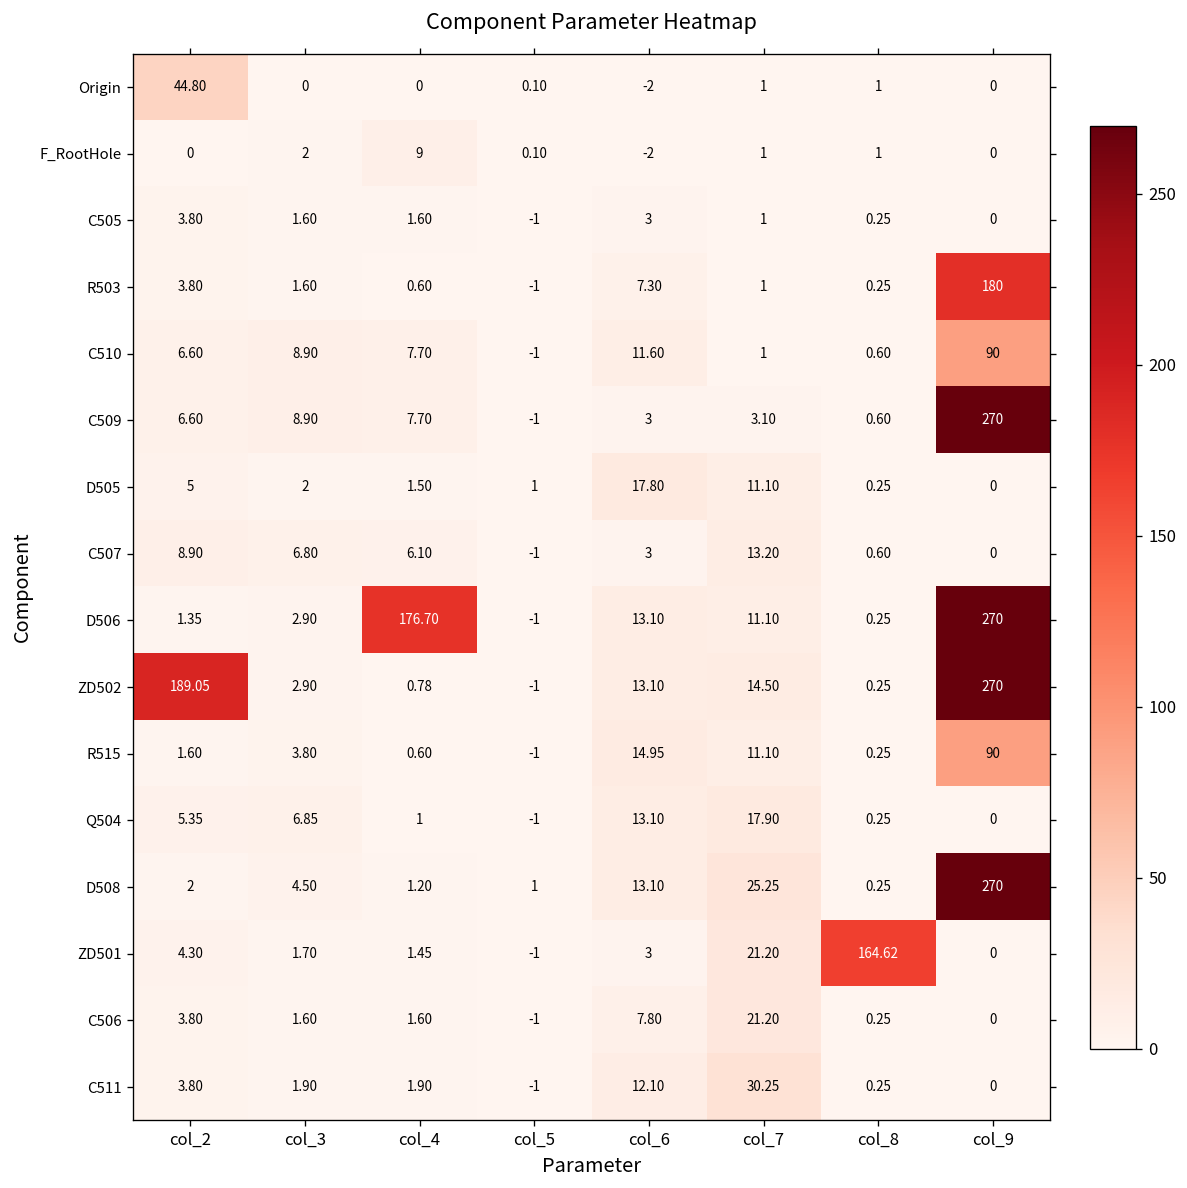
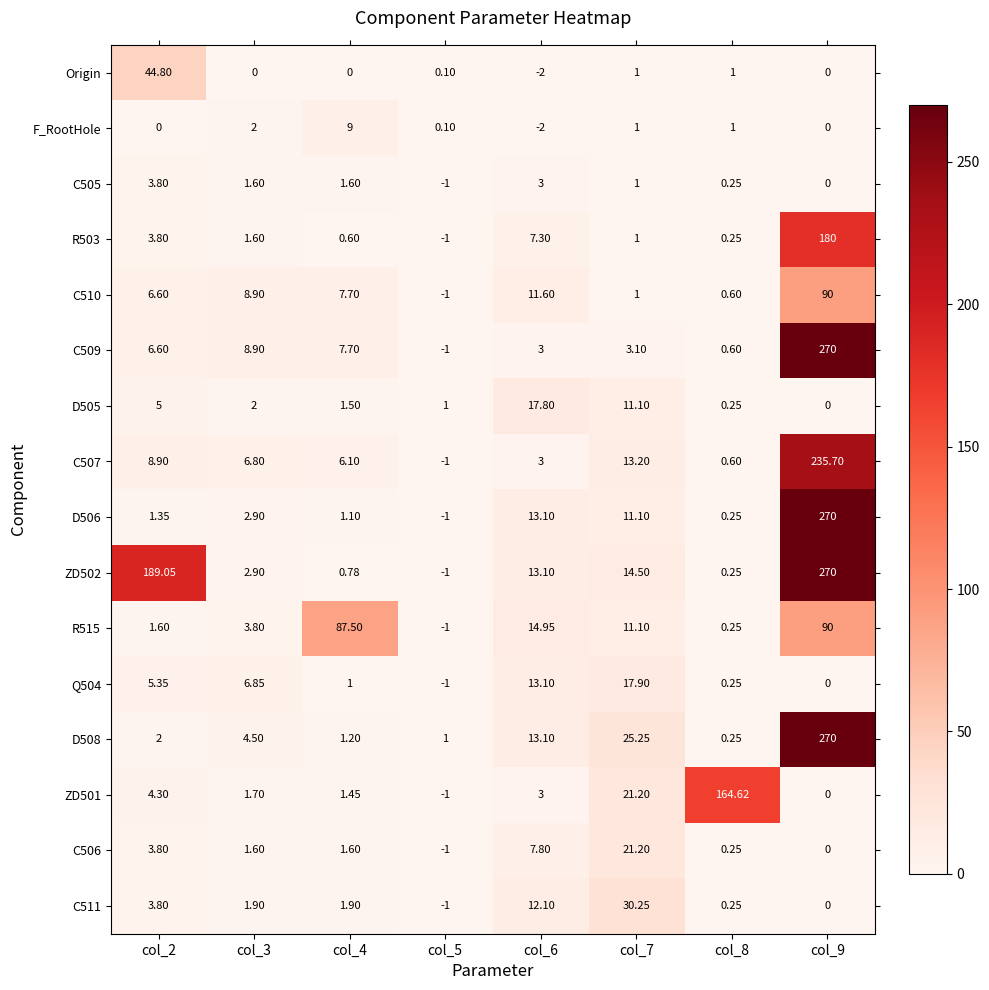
  {
    "Origin": {
      "col_2": 44.80,
      "col_3": 0,
      "col_4": 0,
      "col_5": 0.10,
      "col_6": -2,
      "col_7": 1,
      "col_8": 1,
      "col_9": 0
    },
    "F_RootHole": {
      "col_2": 0,
      "col_3": 2,
      "col_4": 9,
      "col_5": 0.10,
      "col_6": -2,
      "col_7": 1,
      "col_8": 1,
      "col_9": 0
    },
    "C505": {
      "col_2": 3.80,
      "col_3": 1.60,
      "col_4": 1.60,
      "col_5": -1,
      "col_6": 3,
      "col_7": 1,
      "col_8": 0.25,
      "col_9": 0
    },
    "R503": {
      "col_2": 3.80,
      "col_3": 1.60,
      "col_4": 0.60,
      "col_5": -1,
      "col_6": 7.30,
      "col_7": 1,
      "col_8": 0.25,
      "col_9": 180
    },
    "C510": {
      "col_2": 6.60,
      "col_3": 8.90,
      "col_4": 7.70,
      "col_5": -1,
      "col_6": 11.60,
      "col_7": 1,
      "col_8": 0.60,
      "col_9": 90
    },
    "C509": {
      "col_2": 6.60,
      "col_3": 8.90,
      "col_4": 7.70,
      "col_5": -1,
      "col_6": 3,
      "col_7": 3.10,
      "col_8": 0.60,
      "col_9": 270
    },
    "D505": {
      "col_2": 5,
      "col_3": 2,
      "col_4": 1.50,
      "col_5": 1,
      "col_6": 17.80,
      "col_7": 11.10,
      "col_8": 0.25,
      "col_9": 0
    },
    "C507": {
      "col_2": 8.90,
      "col_3": 6.80,
      "col_4": 6.10,
      "col_5": -1,
      "col_6": 3,
      "col_7": 13.20,
      "col_8": 0.60,
-     "col_9": 0
+     "col_9": 235.70
    },
    "D506": {
      "col_2": 1.35,
      "col_3": 2.90,
-     "col_4": 176.70,
+     "col_4": 1.10,
      "col_5": -1,
      "col_6": 13.10,
      "col_7": 11.10,
      "col_8": 0.25,
      "col_9": 270
    },
    "ZD502": {
      "col_2": 189.05,
      "col_3": 2.90,
      "col_4": 0.78,
      "col_5": -1,
      "col_6": 13.10,
      "col_7": 14.50,
      "col_8": 0.25,
      "col_9": 270
    },
    "R515": {
      "col_2": 1.60,
      "col_3": 3.80,
-     "col_4": 0.60,
+     "col_4": 87.50,
      "col_5": -1,
      "col_6": 14.95,
      "col_7": 11.10,
      "col_8": 0.25,
      "col_9": 90
    },
    "Q504": {
      "col_2": 5.35,
      "col_3": 6.85,
      "col_4": 1,
      "col_5": -1,
      "col_6": 13.10,
      "col_7": 17.90,
      "col_8": 0.25,
      "col_9": 0
    },
    "D508": {
      "col_2": 2,
      "col_3": 4.50,
      "col_4": 1.20,
      "col_5": 1,
      "col_6": 13.10,
      "col_7": 25.25,
      "col_8": 0.25,
      "col_9": 270
    },
    "ZD501": {
      "col_2": 4.30,
      "col_3": 1.70,
      "col_4": 1.45,
      "col_5": -1,
      "col_6": 3,
      "col_7": 21.20,
      "col_8": 164.62,
      "col_9": 0
    },
    "C506": {
      "col_2": 3.80,
      "col_3": 1.60,
      "col_4": 1.60,
      "col_5": -1,
      "col_6": 7.80,
      "col_7": 21.20,
      "col_8": 0.25,
      "col_9": 0
    },
    "C511": {
      "col_2": 3.80,
      "col_3": 1.90,
      "col_4": 1.90,
      "col_5": -1,
      "col_6": 12.10,
      "col_7": 30.25,
      "col_8": 0.25,
      "col_9": 0
    }
  }
